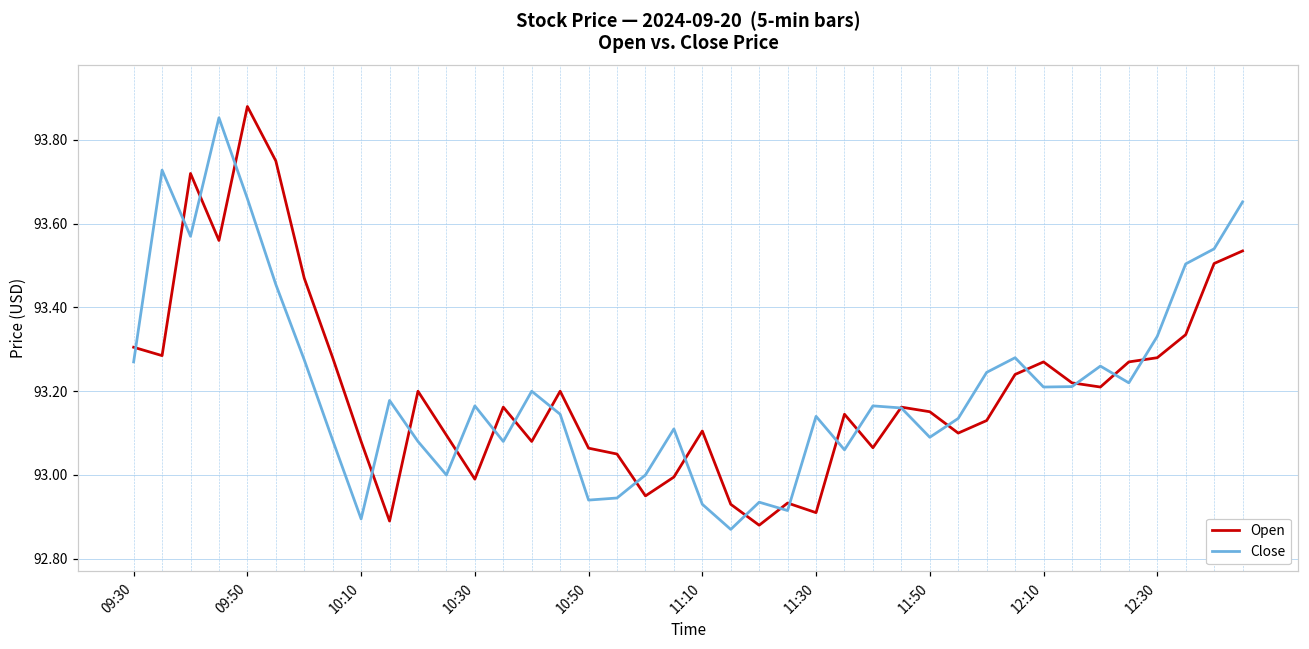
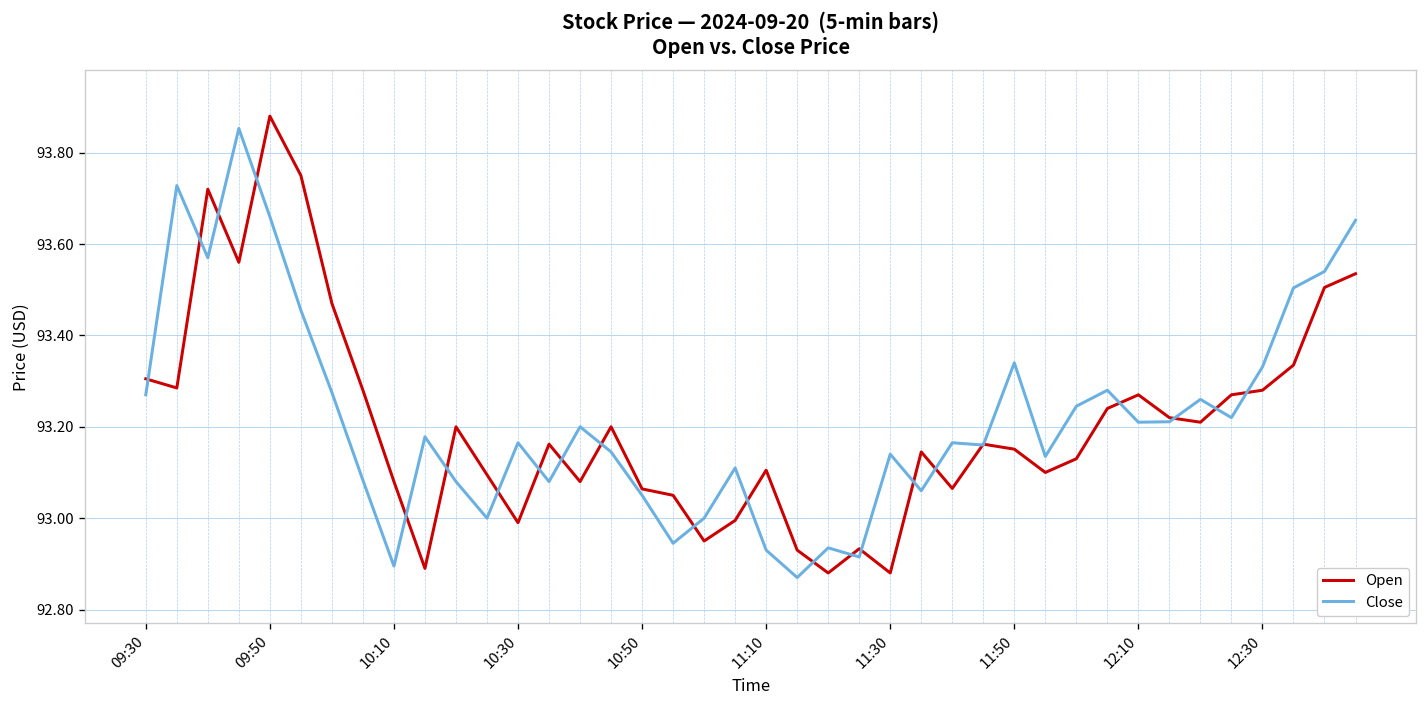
  {
    "Open": {
      "09:30": 93.31,
      "09:50": 93.88,
      "10:10": 93.08,
      "10:30": 92.99,
      "10:50": 93.06,
      "11:10": 93.11,
-     "11:30": 92.91,
+     "11:30": 92.88,
      "11:50": 93.15,
      "12:10": 93.27,
      "12:30": 93.28
    },
    "Close": {
      "09:30": 93.27,
      "09:50": 93.66,
      "10:10": 92.90,
      "10:30": 93.17,
-     "10:50": 92.94,
+     "10:50": 93.05,
      "11:10": 92.93,
      "11:30": 93.14,
-     "11:50": 93.09,
+     "11:50": 93.34,
      "12:10": 93.21,
      "12:30": 93.33
    }
  }
